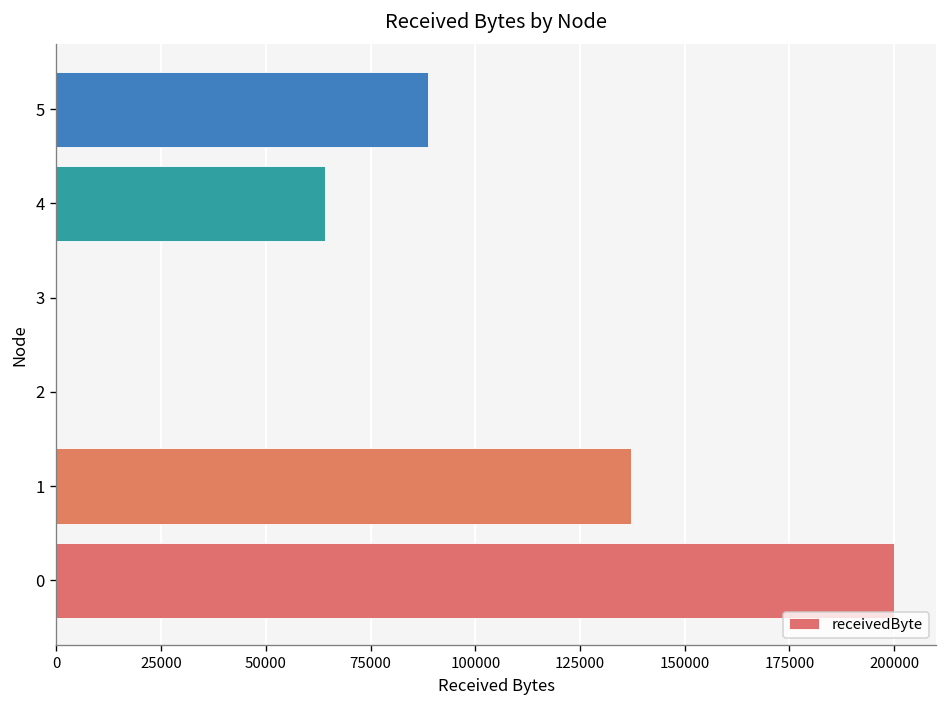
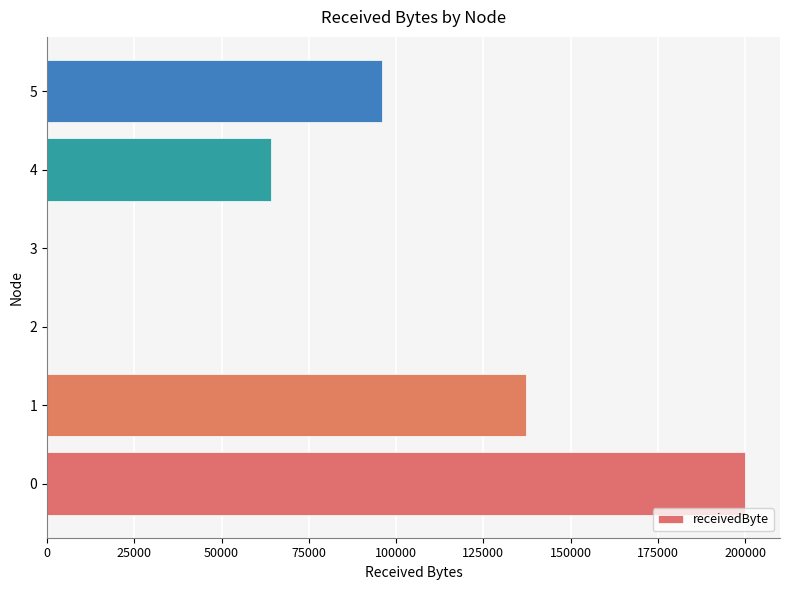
  {
-   "5": 89000,
+   "5": 96000,
    "4": 64000,
    "3": 0,
    "2": 0,
    "1": 137000,
    "0": 200000
  }
